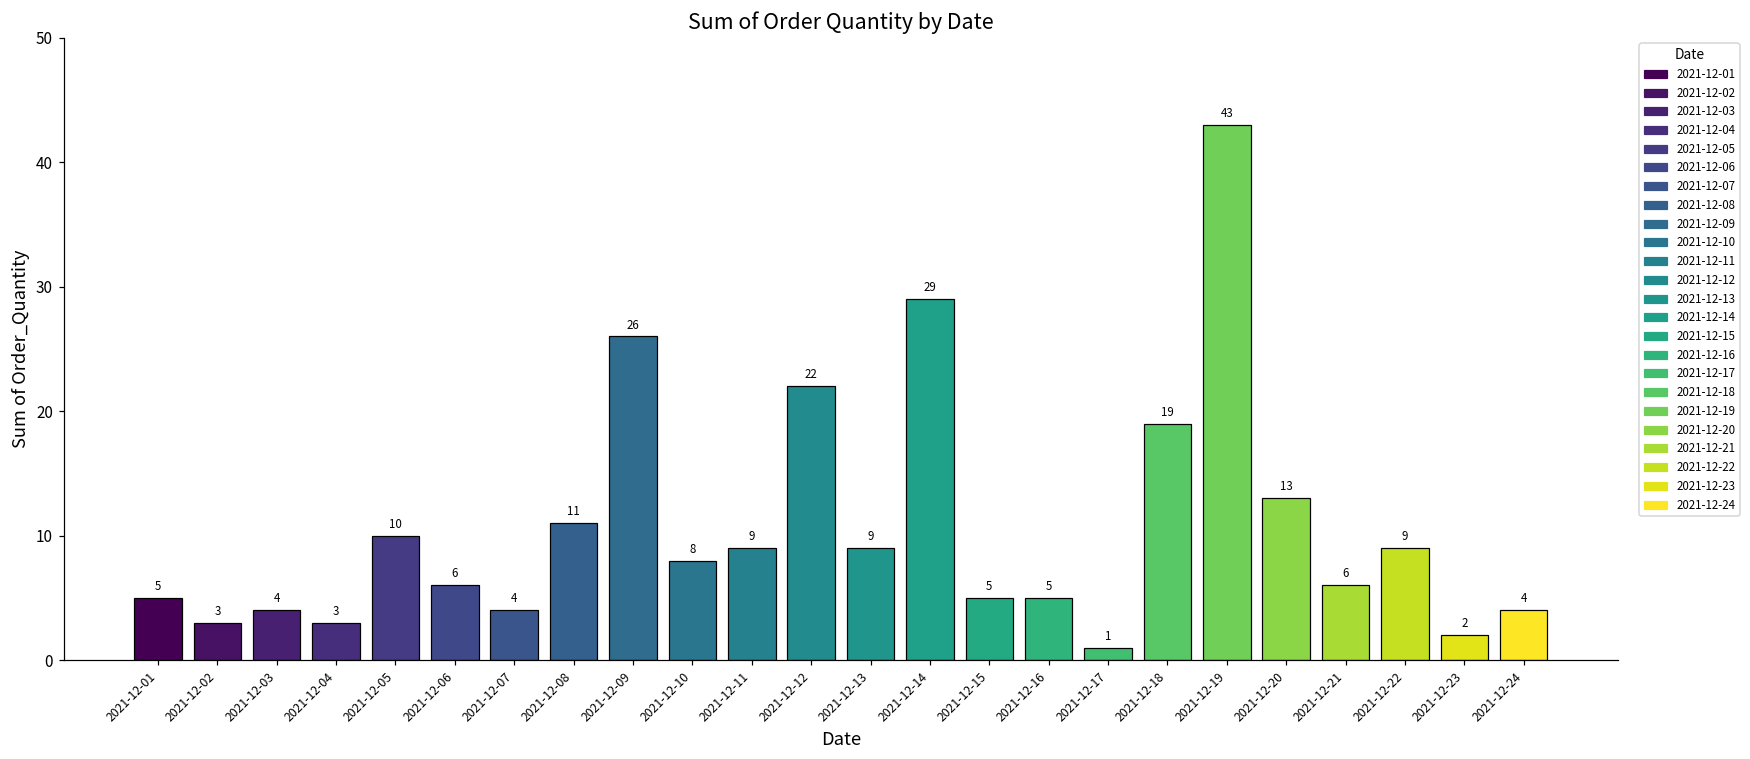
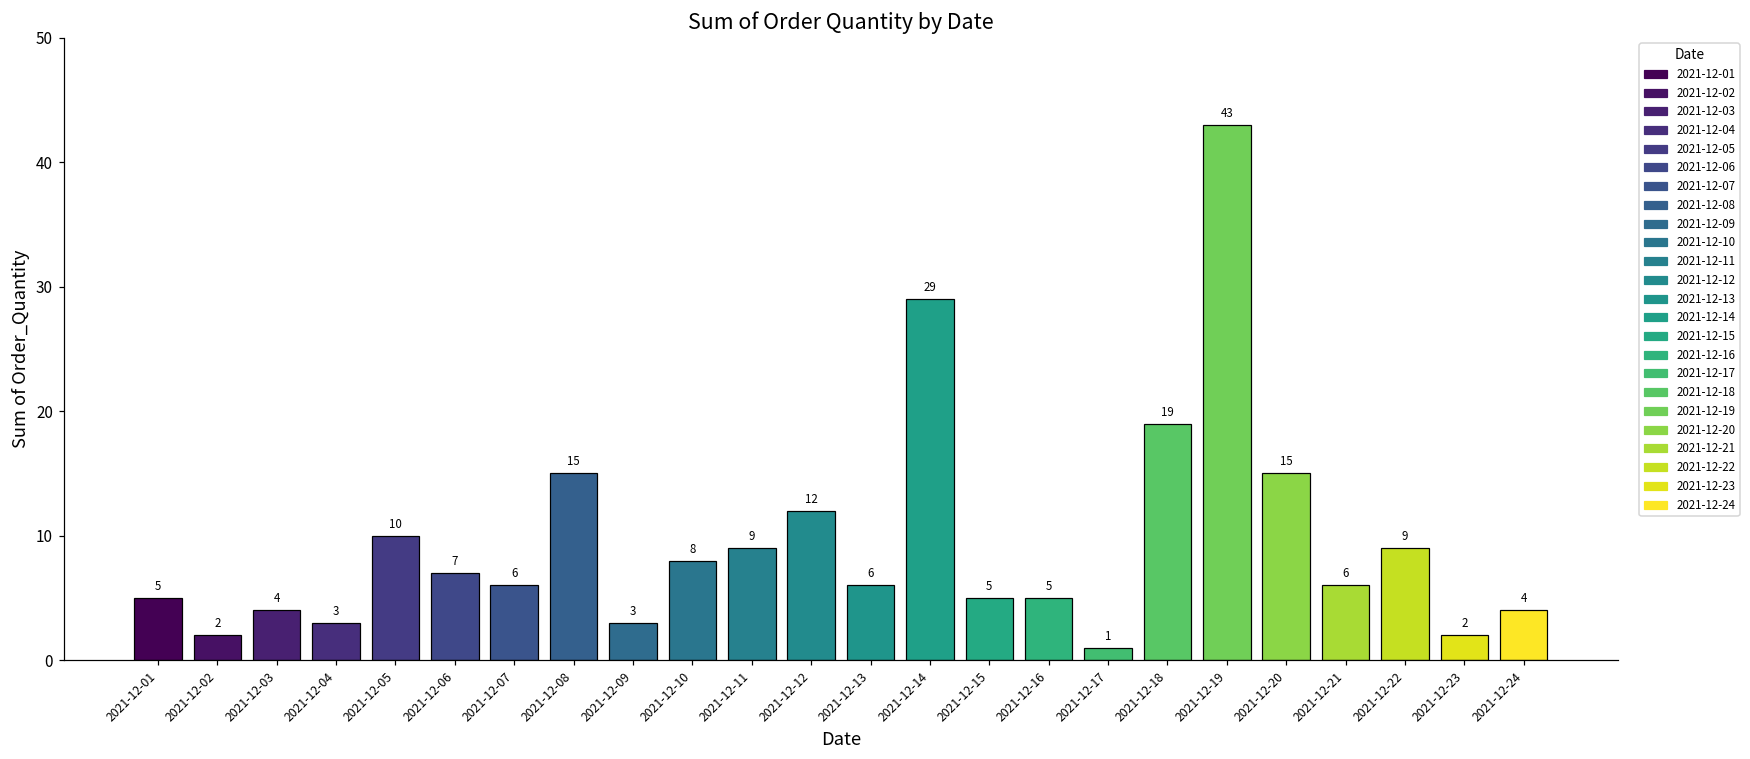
  {
    "2021-12-01": 5,
-   "2021-12-02": 3,
+   "2021-12-02": 2,
    "2021-12-03": 4,
    "2021-12-04": 3,
    "2021-12-05": 10,
-   "2021-12-06": 6,
-   "2021-12-07": 4,
-   "2021-12-08": 11,
-   "2021-12-09": 26,
+   "2021-12-06": 7,
+   "2021-12-07": 6,
+   "2021-12-08": 15,
+   "2021-12-09": 3,
    "2021-12-10": 8,
    "2021-12-11": 9,
-   "2021-12-12": 22,
-   "2021-12-13": 9,
+   "2021-12-12": 12,
+   "2021-12-13": 6,
    "2021-12-14": 29,
    "2021-12-15": 5,
    "2021-12-16": 5,
    "2021-12-17": 1,
    "2021-12-18": 19,
    "2021-12-19": 43,
-   "2021-12-20": 13,
+   "2021-12-20": 15,
    "2021-12-21": 6,
    "2021-12-22": 9,
    "2021-12-23": 2,
    "2021-12-24": 4
  }
